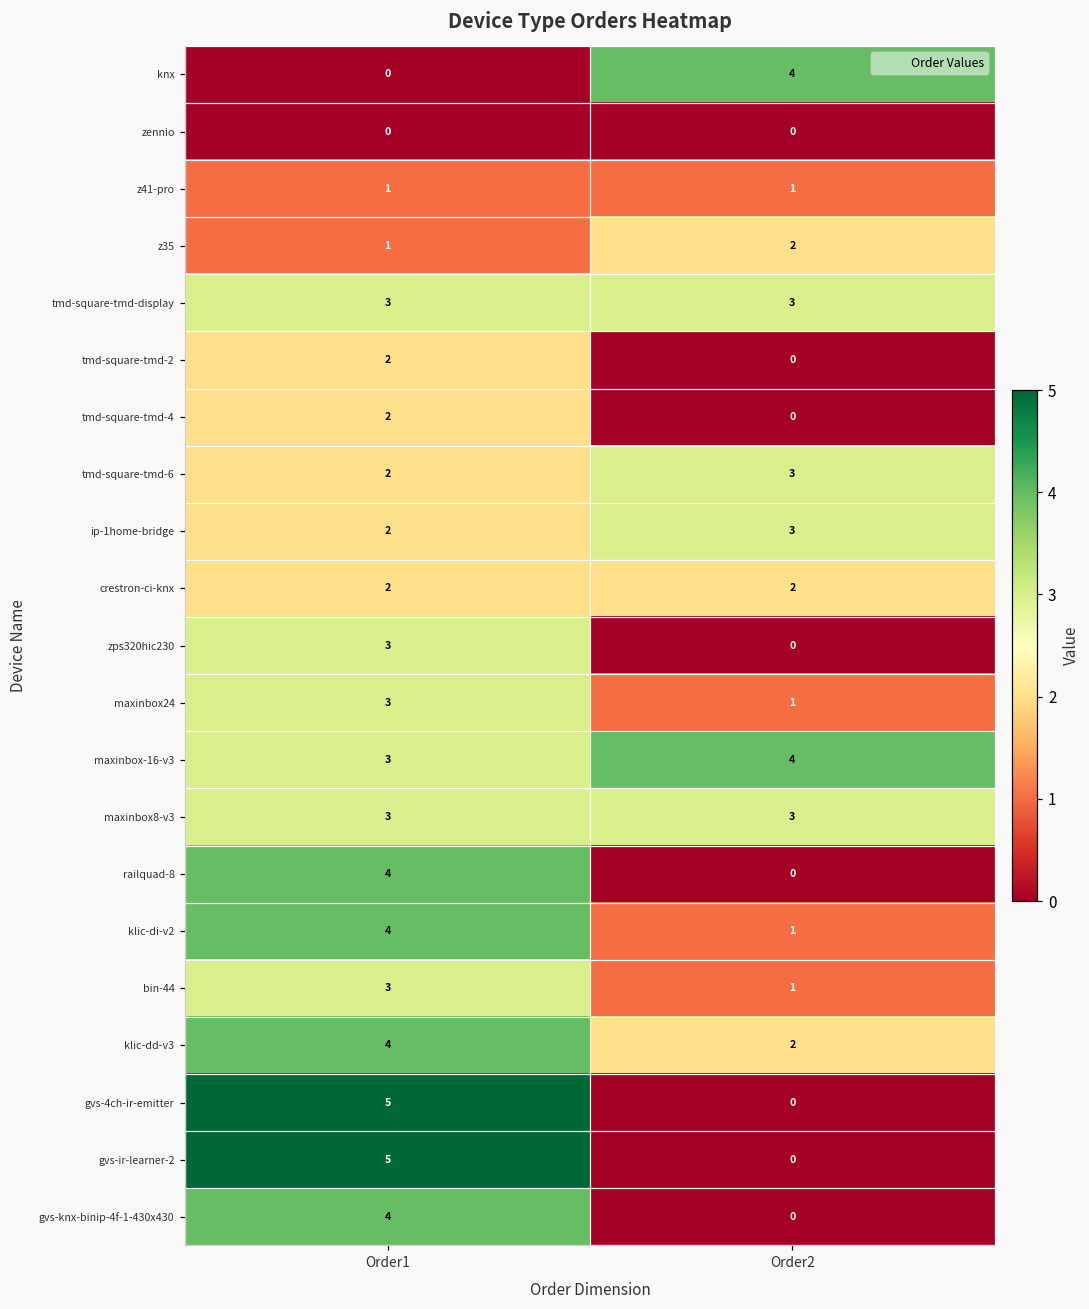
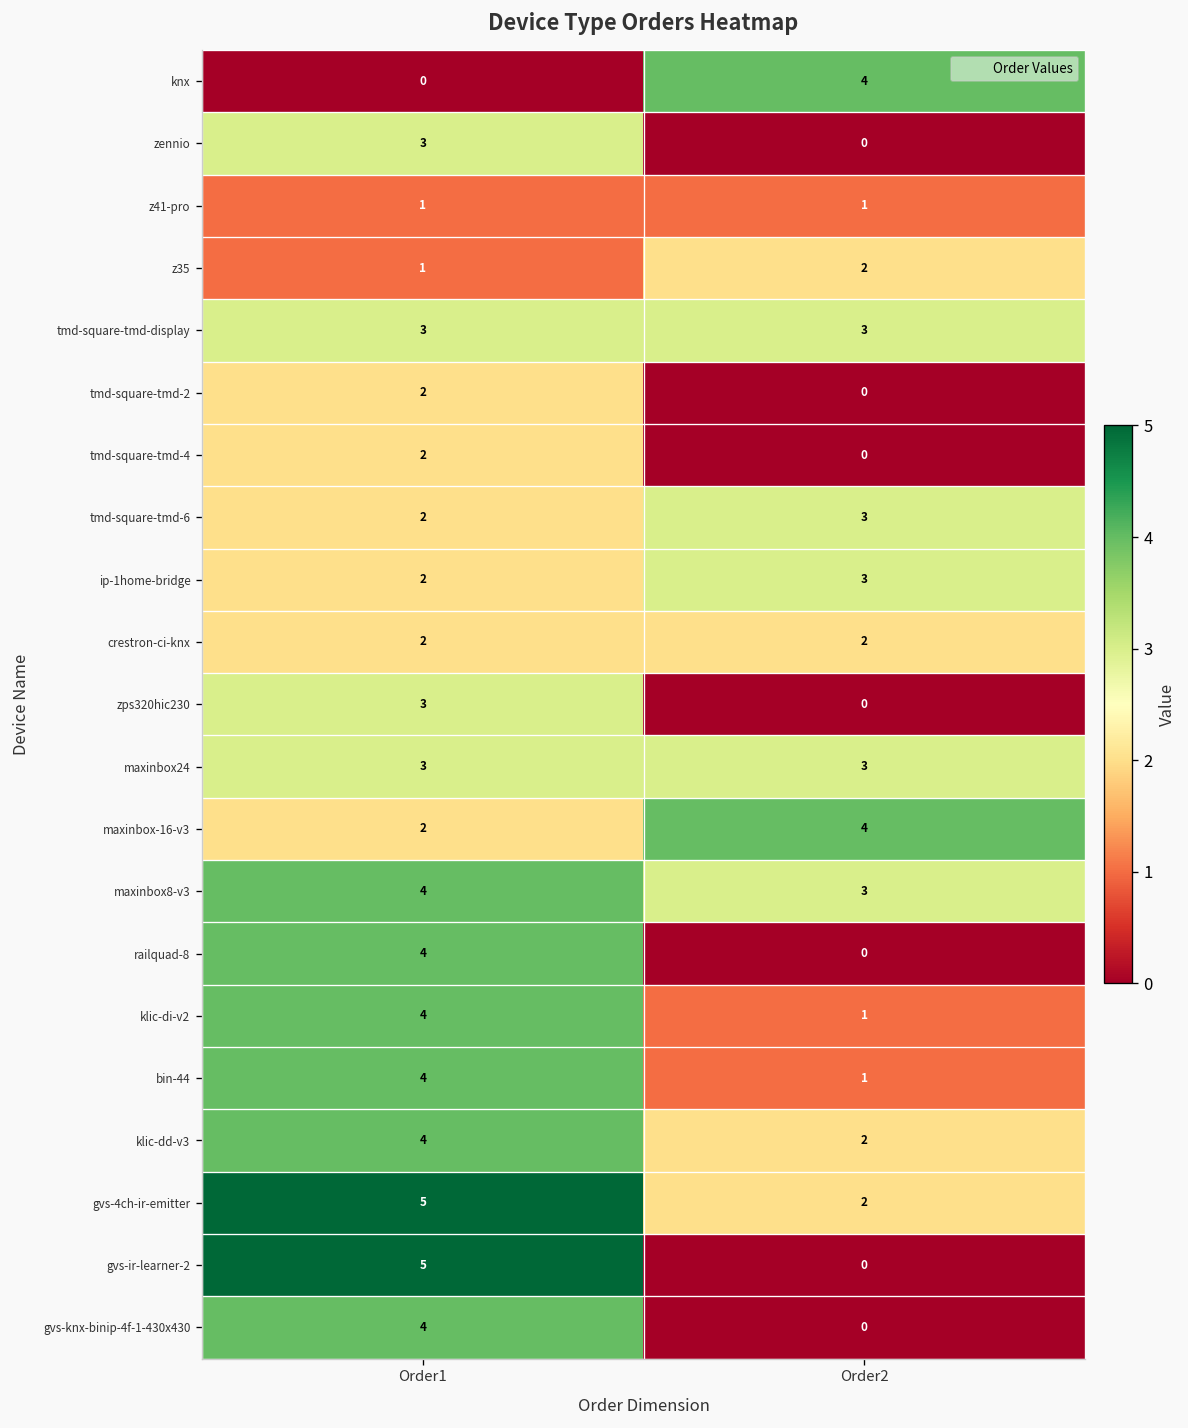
  {
    "knx": {
      "Order1": 0,
      "Order2": 4
    },
    "zennio": {
-     "Order1": 0,
+     "Order1": 3,
      "Order2": 0
    },
    "z41-pro": {
      "Order1": 1,
      "Order2": 1
    },
    "z35": {
      "Order1": 1,
      "Order2": 2
    },
    "tmd-square-tmd-display": {
      "Order1": 3,
      "Order2": 3
    },
    "tmd-square-tmd-2": {
      "Order1": 2,
      "Order2": 0
    },
    "tmd-square-tmd-4": {
      "Order1": 2,
      "Order2": 0
    },
    "tmd-square-tmd-6": {
      "Order1": 2,
      "Order2": 3
    },
    "ip-1home-bridge": {
      "Order1": 2,
      "Order2": 3
    },
    "crestron-ci-knx": {
      "Order1": 2,
      "Order2": 2
    },
    "zps320hic230": {
      "Order1": 3,
      "Order2": 0
    },
    "maxinbox24": {
      "Order1": 3,
-     "Order2": 1
+     "Order2": 3
    },
    "maxinbox-16-v3": {
-     "Order1": 3,
+     "Order1": 2,
      "Order2": 4
    },
    "maxinbox8-v3": {
-     "Order1": 3,
+     "Order1": 4,
      "Order2": 3
    },
    "railquad-8": {
      "Order1": 4,
      "Order2": 0
    },
    "klic-di-v2": {
      "Order1": 4,
      "Order2": 1
    },
    "bin-44": {
-     "Order1": 3,
+     "Order1": 4,
      "Order2": 1
    },
    "klic-dd-v3": {
      "Order1": 4,
      "Order2": 2
    },
    "gvs-4ch-ir-emitter": {
      "Order1": 5,
-     "Order2": 0
+     "Order2": 2
    },
    "gvs-ir-learner-2": {
      "Order1": 5,
      "Order2": 0
    },
    "gvs-knx-binip-4f-1-430x430": {
      "Order1": 4,
      "Order2": 0
    }
  }
